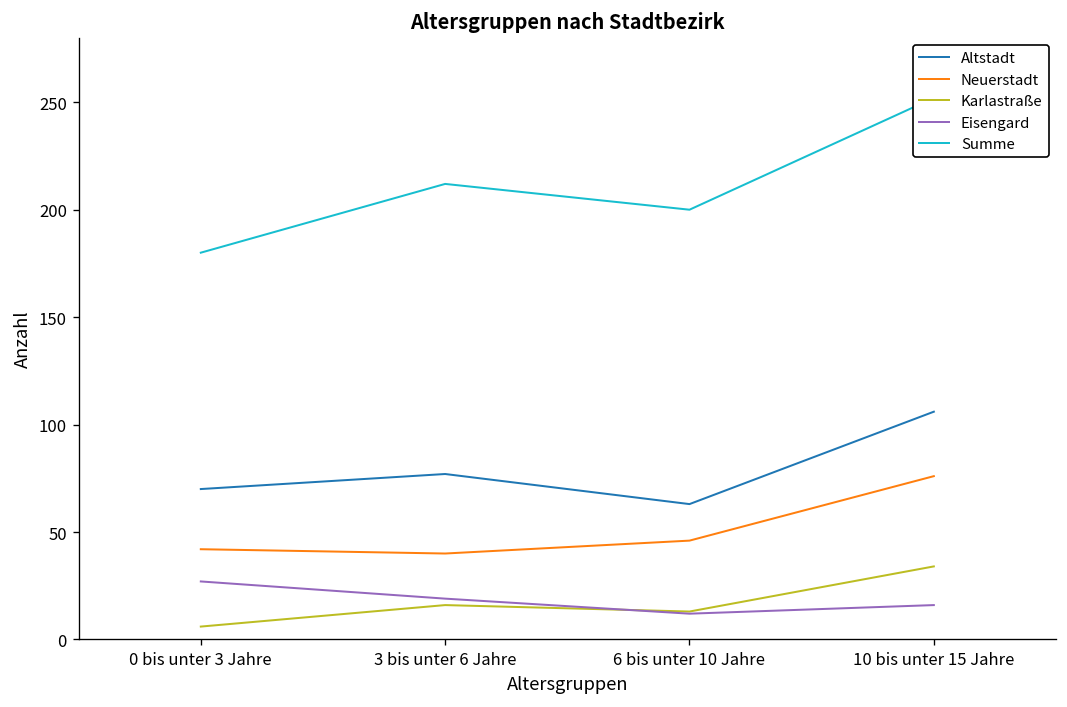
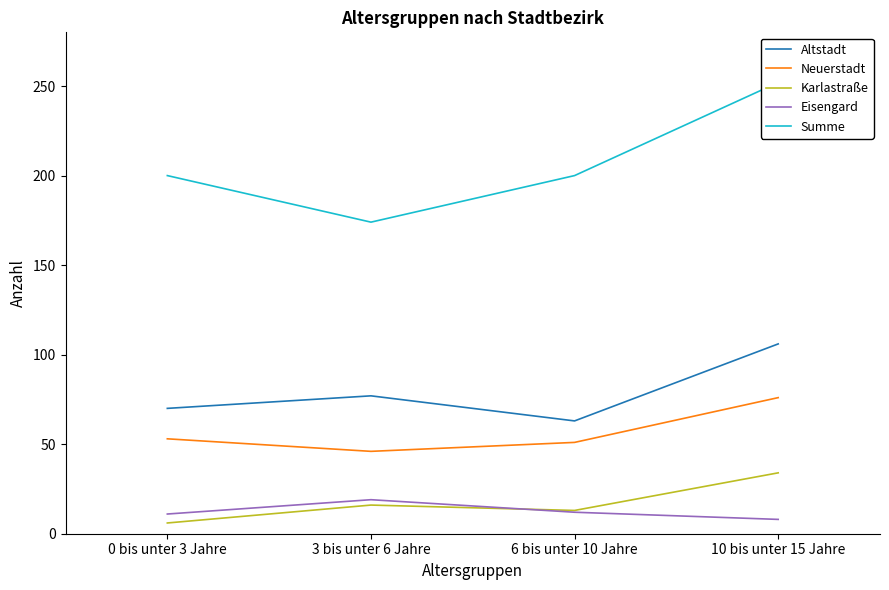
  {
    "Altstadt": {
      "0 bis unter 3 Jahre": 70,
      "3 bis unter 6 Jahre": 77,
      "6 bis unter 10 Jahre": 63,
      "10 bis unter 15 Jahre": 106
    },
    "Neuerstadt": {
-     "0 bis unter 3 Jahre": 42,
-     "3 bis unter 6 Jahre": 40,
-     "6 bis unter 10 Jahre": 46,
+     "0 bis unter 3 Jahre": 53,
+     "3 bis unter 6 Jahre": 46,
+     "6 bis unter 10 Jahre": 51,
      "10 bis unter 15 Jahre": 76
    },
    "Karlastraße": {
      "0 bis unter 3 Jahre": 6,
      "3 bis unter 6 Jahre": 16,
      "10 bis unter 15 Jahre": 34
    },
    "Eisengard": {
-     "0 bis unter 3 Jahre": 27,
+     "0 bis unter 3 Jahre": 11,
      "3 bis unter 6 Jahre": 19,
-     "10 bis unter 15 Jahre": 16
+     "10 bis unter 15 Jahre": 8
    },
    "Summe": {
-     "0 bis unter 3 Jahre": 180,
-     "3 bis unter 6 Jahre": 212,
+     "0 bis unter 3 Jahre": 200,
+     "3 bis unter 6 Jahre": 174,
      "6 bis unter 10 Jahre": 200
    }
  }
